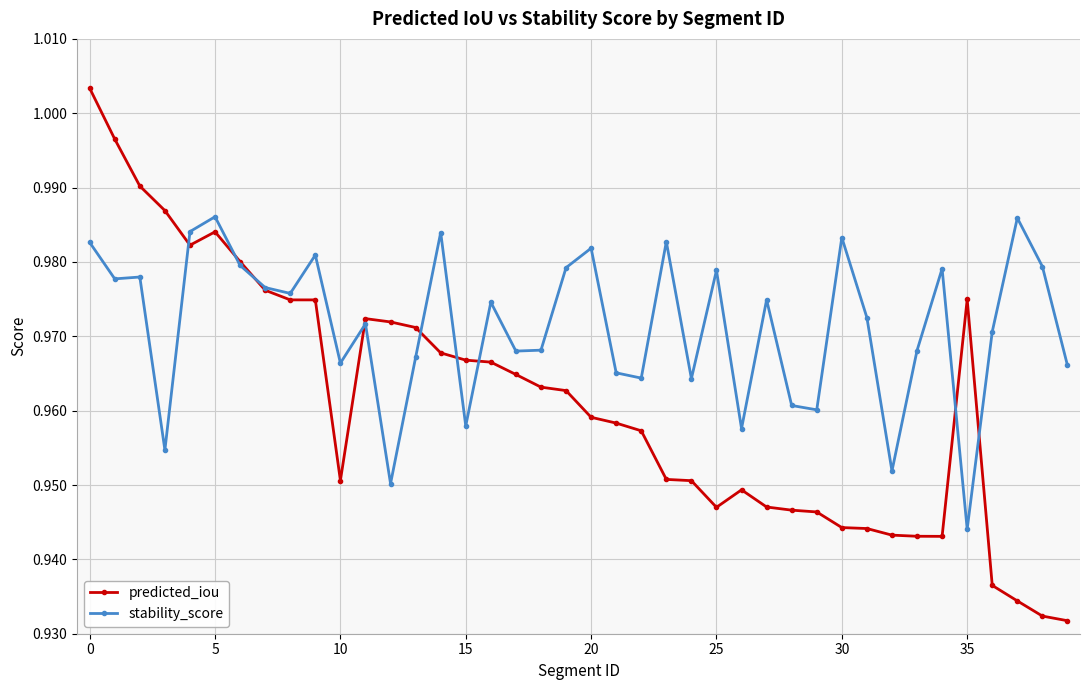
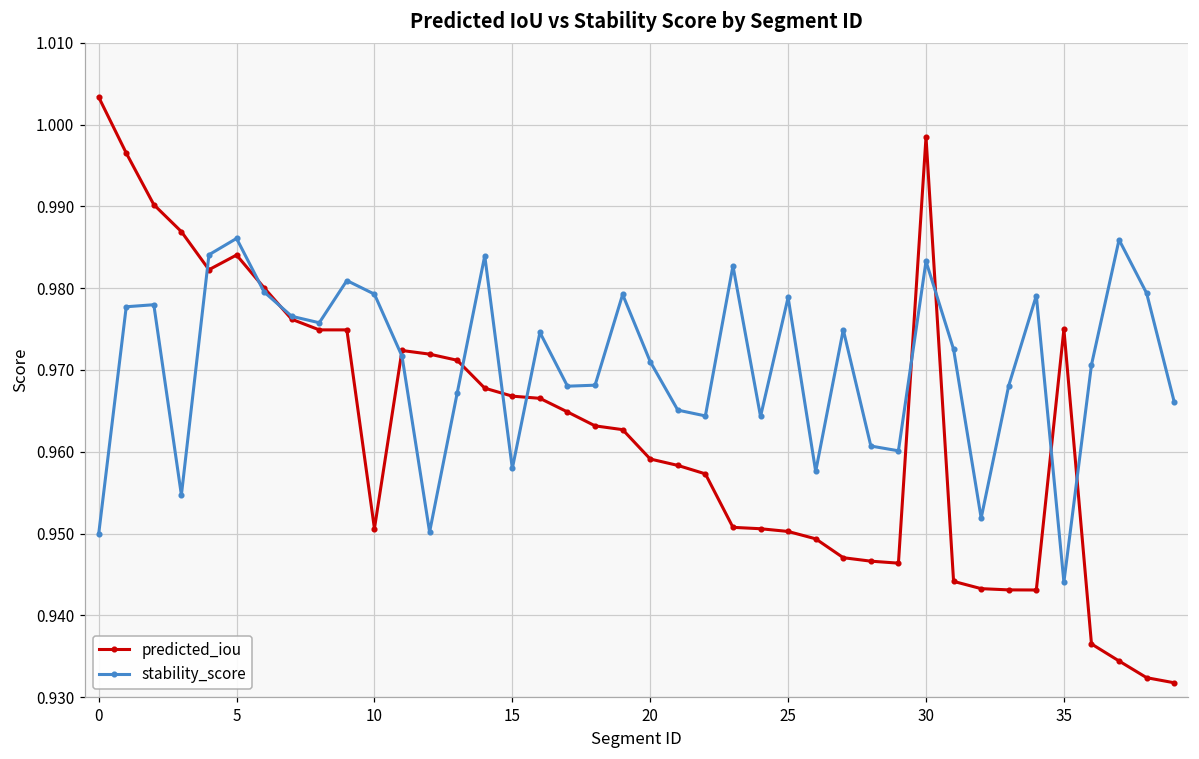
  {
    "predicted_iou": {
      "0": 1.003,
      "5": 0.984,
      "10": 0.951,
      "15": 0.967,
      "20": 0.959,
-     "25": 0.947,
-     "30": 0.944,
+     "25": 0.950,
+     "30": 0.998,
      "35": 0.975
    },
    "stability_score": {
-     "0": 0.983,
+     "0": 0.950,
      "5": 0.986,
-     "10": 0.966,
+     "10": 0.979,
      "15": 0.958,
-     "20": 0.982,
+     "20": 0.971,
      "25": 0.979,
      "30": 0.983,
      "35": 0.944
    }
  }
